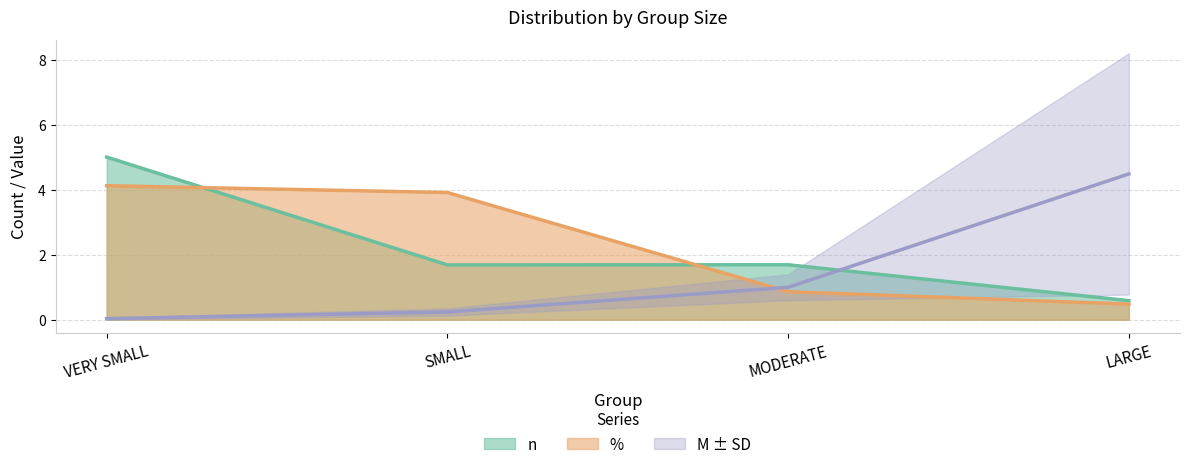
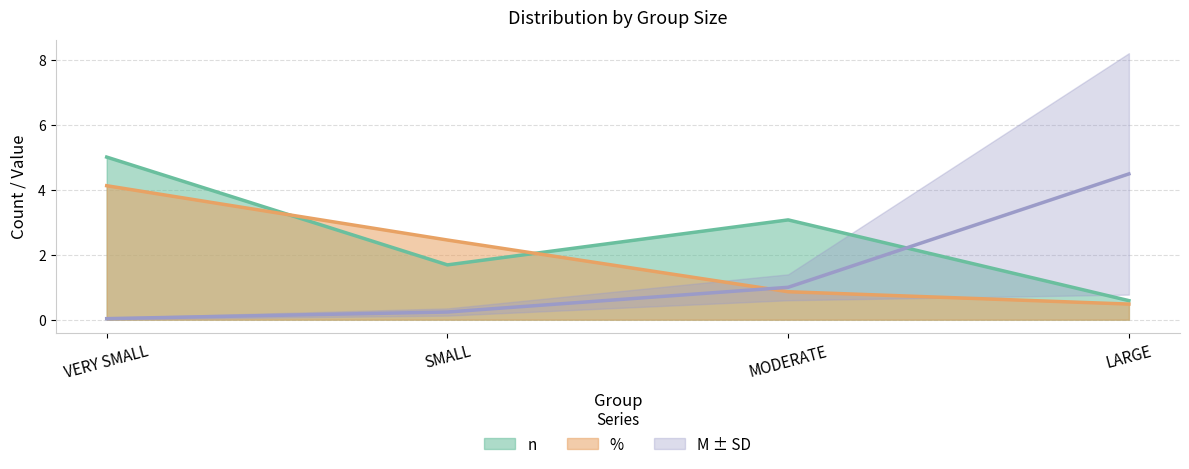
  {
    "n": {
      "VERY SMALL": 5.0,
      "SMALL": 1.7,
-     "MODERATE": 1.7,
+     "MODERATE": 3.1,
      "LARGE": 0.6
    },
    "%": {
      "VERY SMALL": 4.1,
-     "SMALL": 3.9,
+     "SMALL": 2.5,
      "MODERATE": 0.9,
      "LARGE": 0.5
    }
  }
